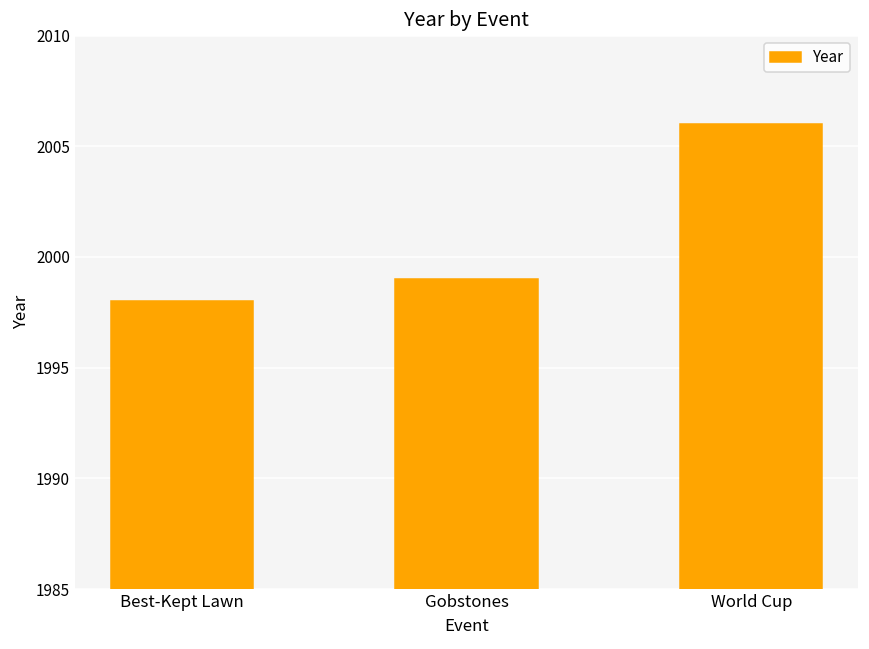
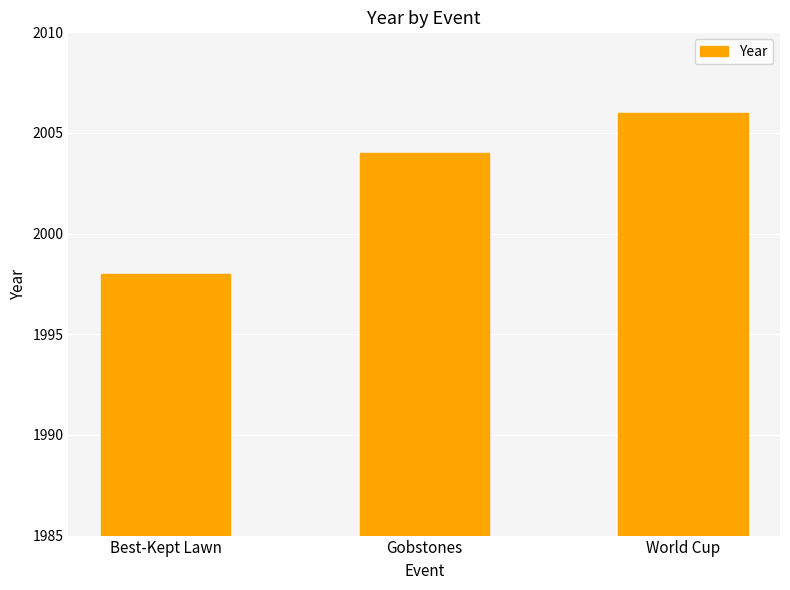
  {
    "Best-Kept Lawn": 1998,
-   "Gobstones": 1999,
+   "Gobstones": 2004,
    "World Cup": 2006
  }
